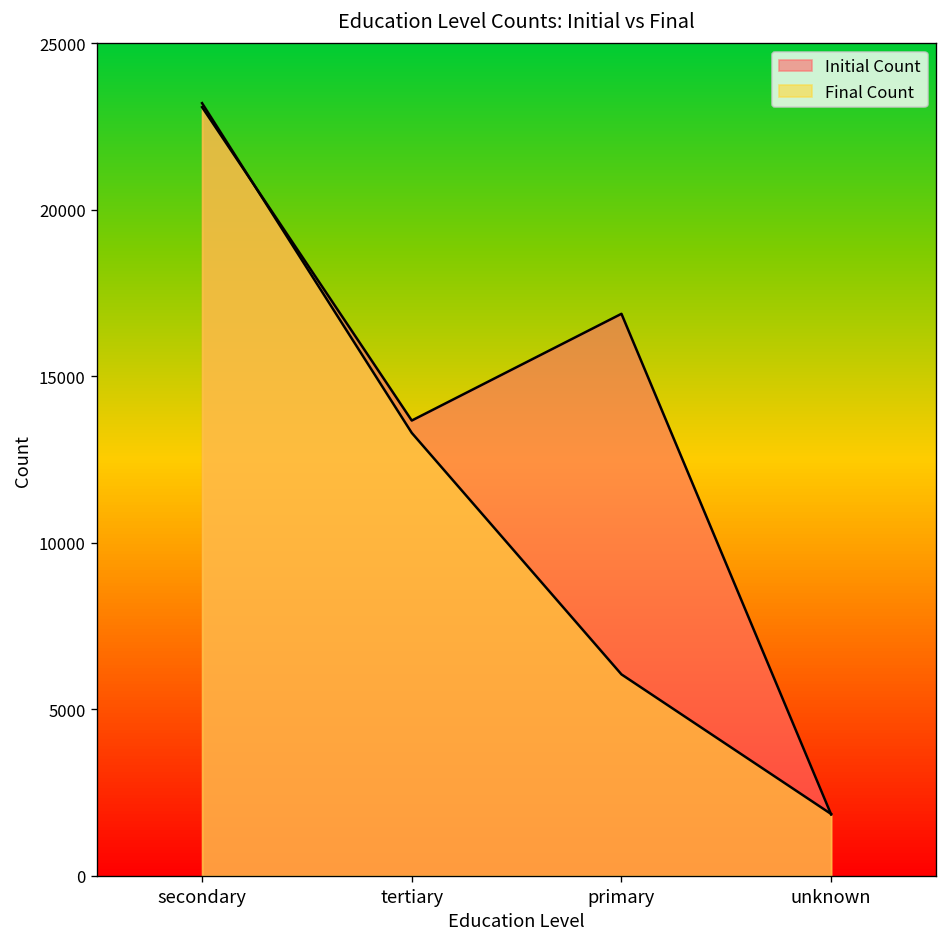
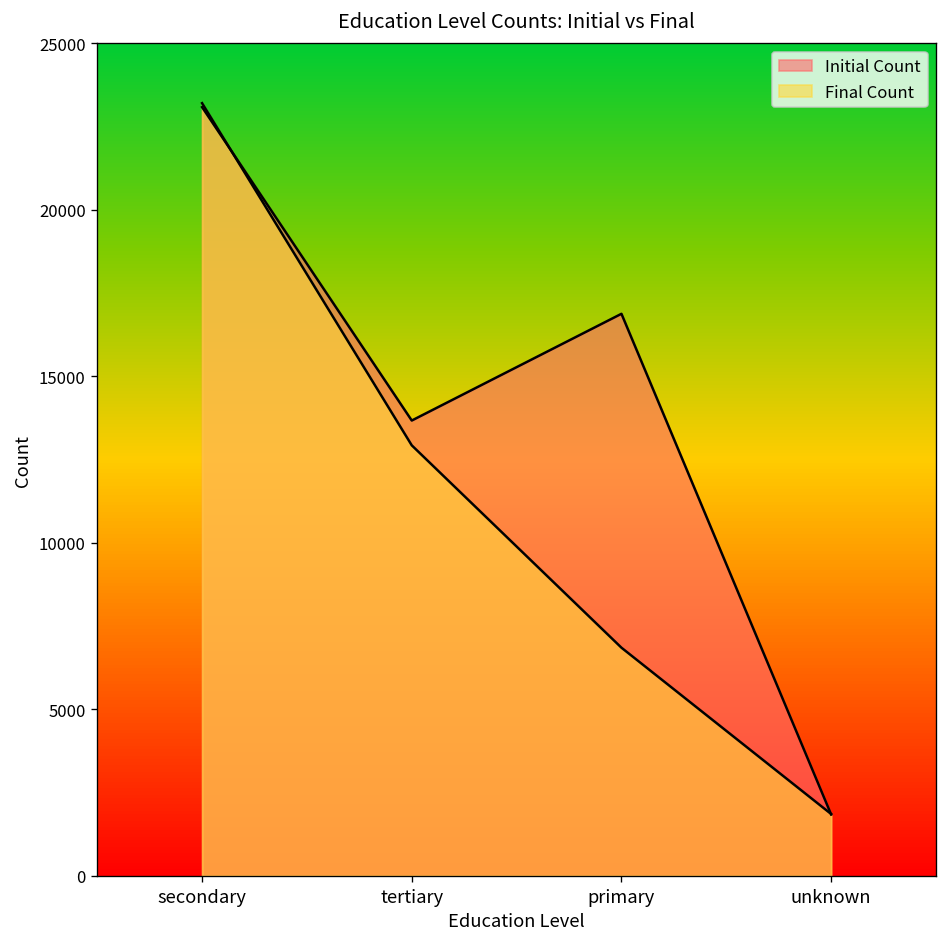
  {
    "Initial Count": {
      "secondary": 23100,
      "tertiary": 13700,
      "primary": 16900
    },
    "Final Count": {
      "secondary": 23200,
-     "tertiary": 13300,
-     "primary": 6100
+     "tertiary": 12900,
+     "primary": 6900
    }
  }
